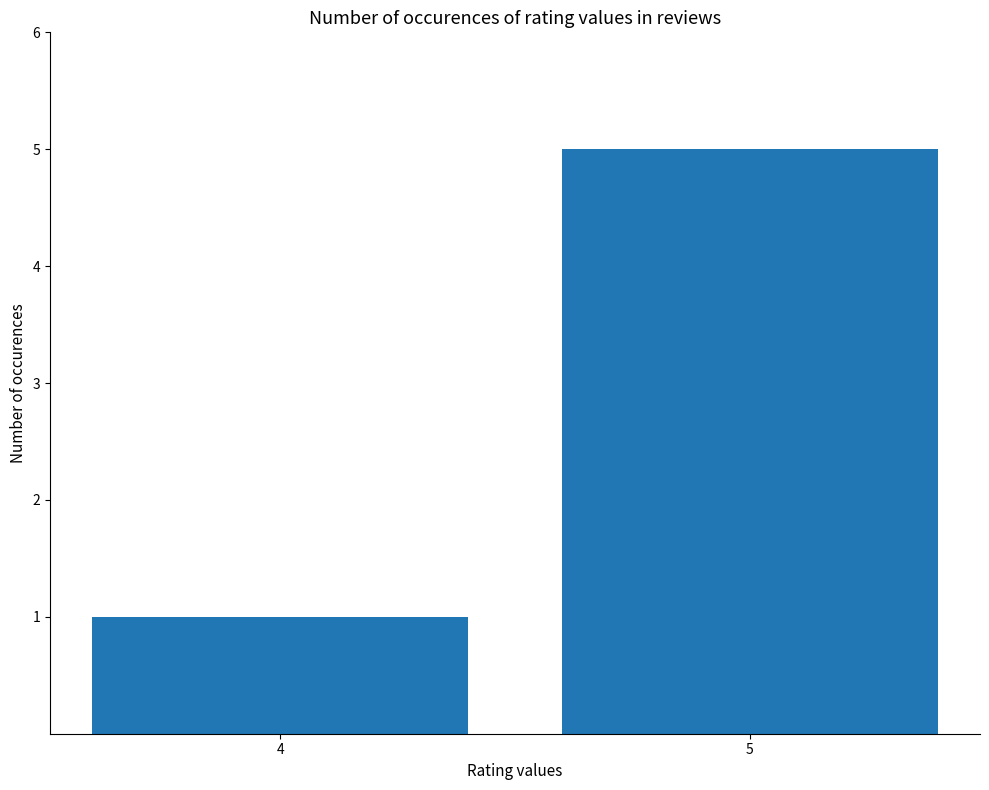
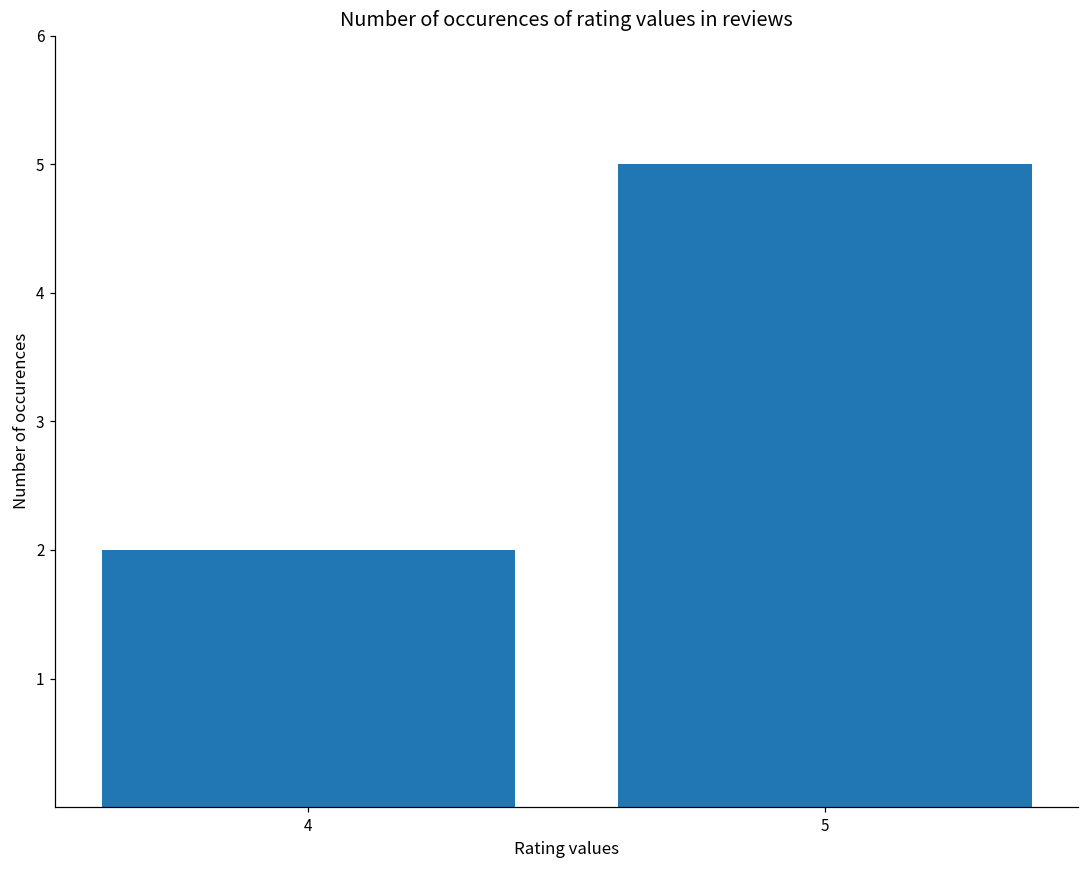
  {
-   "4": 1,
+   "4": 2,
    "5": 5
  }
